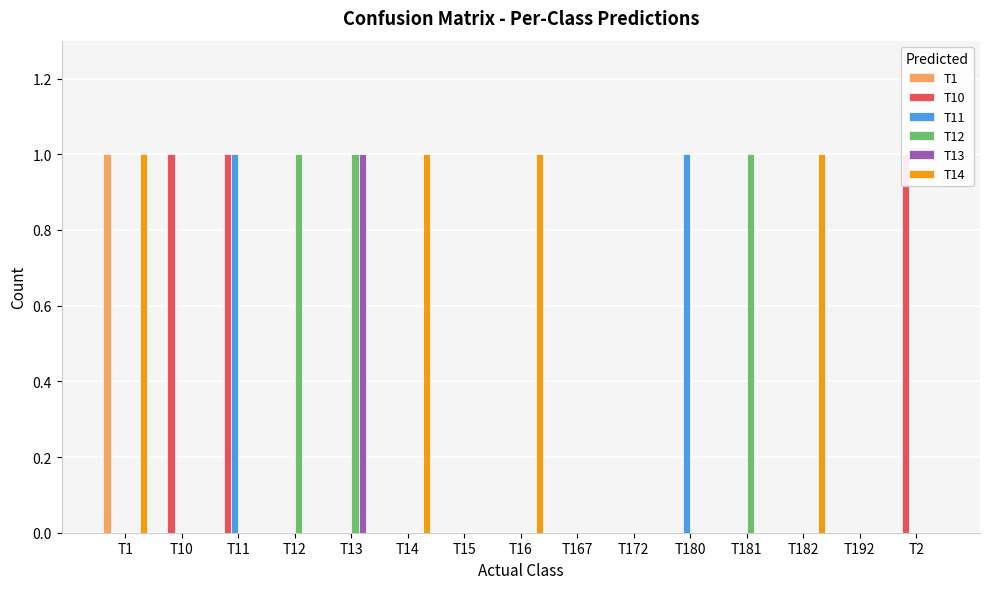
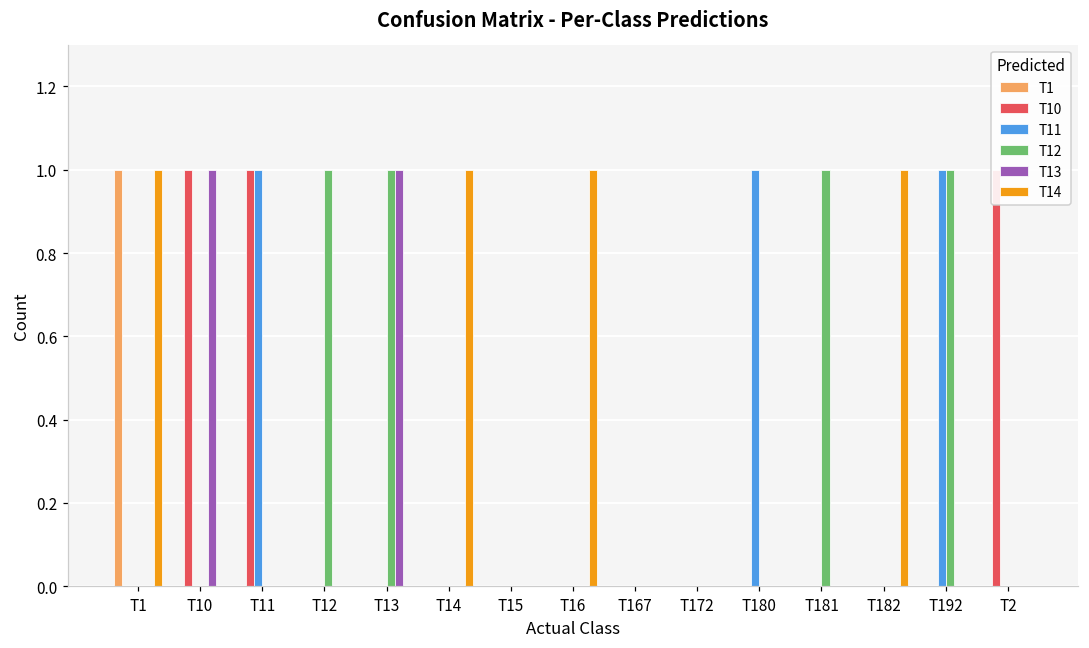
  {
    "T1": {
      "T1": 1,
      "T10": 0,
      "T11": 0,
      "T12": 0,
      "T13": 0,
      "T14": 0,
      "T15": 0,
      "T16": 0,
      "T167": 0,
      "T172": 0,
      "T180": 0,
      "T181": 0,
      "T182": 0,
      "T192": 0,
      "T2": 0
    },
    "T10": {
      "T1": 0,
      "T10": 1,
      "T11": 1,
      "T12": 0,
      "T13": 0,
      "T14": 0,
      "T15": 0,
      "T16": 0,
      "T167": 0,
      "T172": 0,
      "T180": 0,
      "T181": 0,
      "T182": 0,
      "T192": 0
    },
    "T11": {
      "T1": 0,
      "T10": 0,
      "T11": 1,
      "T12": 0,
      "T13": 0,
      "T14": 0,
      "T15": 0,
      "T16": 0,
      "T167": 0,
      "T172": 0,
      "T180": 1,
      "T181": 0,
      "T182": 0,
-     "T192": 0,
+     "T192": 1,
      "T2": 0
    },
    "T12": {
      "T1": 0,
      "T10": 0,
      "T11": 0,
      "T12": 1,
      "T13": 1,
      "T14": 0,
      "T15": 0,
      "T16": 0,
      "T167": 0,
      "T172": 0,
      "T180": 0,
      "T181": 1,
      "T182": 0,
-     "T192": 0,
+     "T192": 1,
      "T2": 0
    },
    "T13": {
      "T1": 0,
-     "T10": 0,
+     "T10": 1,
      "T11": 0,
      "T12": 0,
      "T13": 1,
      "T14": 0,
      "T15": 0,
      "T16": 0,
      "T167": 0,
      "T172": 0,
      "T180": 0,
      "T181": 0,
      "T182": 0,
      "T192": 0,
      "T2": 0
    },
    "T14": {
      "T1": 1,
      "T10": 0,
      "T11": 0,
      "T12": 0,
      "T13": 0,
      "T14": 1,
      "T15": 0,
      "T16": 1,
      "T167": 0,
      "T172": 0,
      "T180": 0,
      "T181": 0,
      "T182": 1,
      "T192": 0,
      "T2": 0
    }
  }
